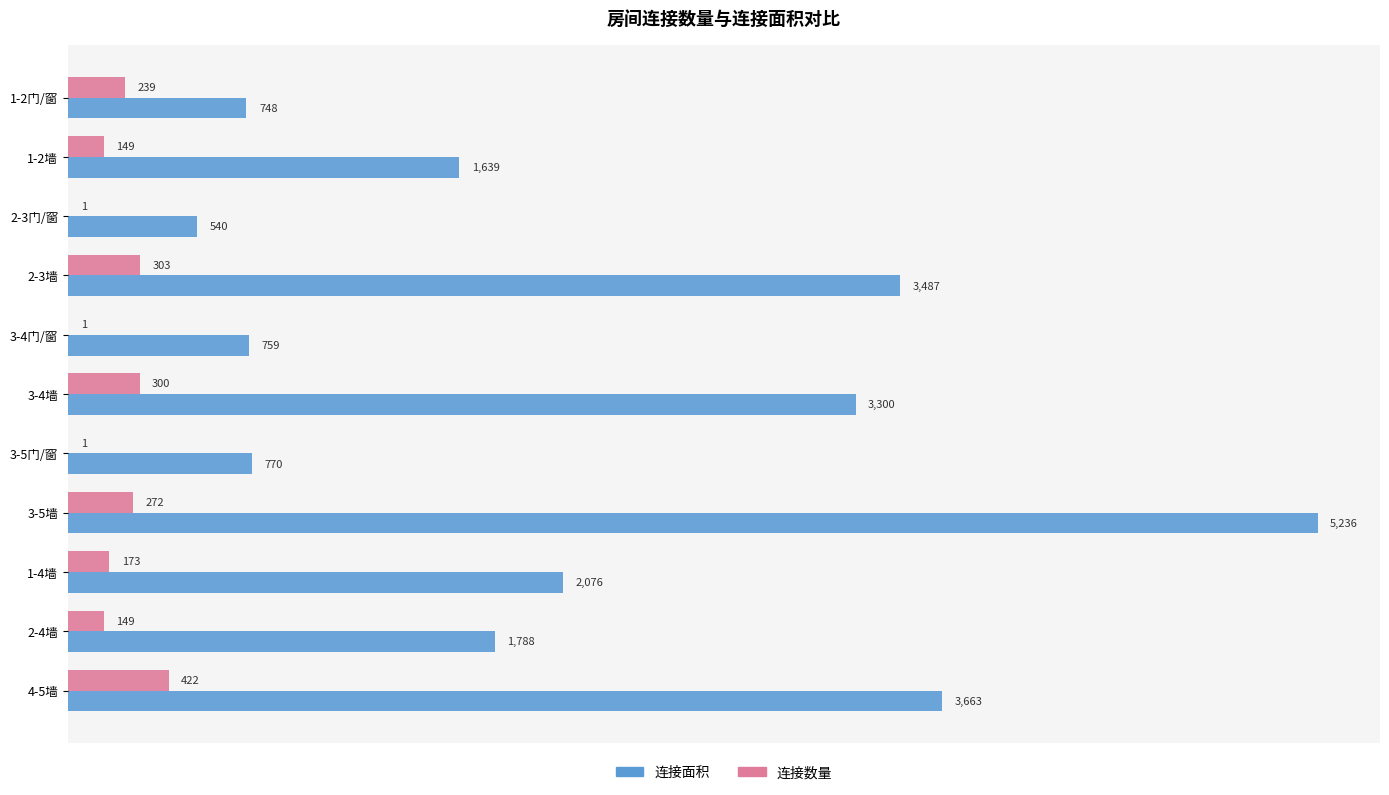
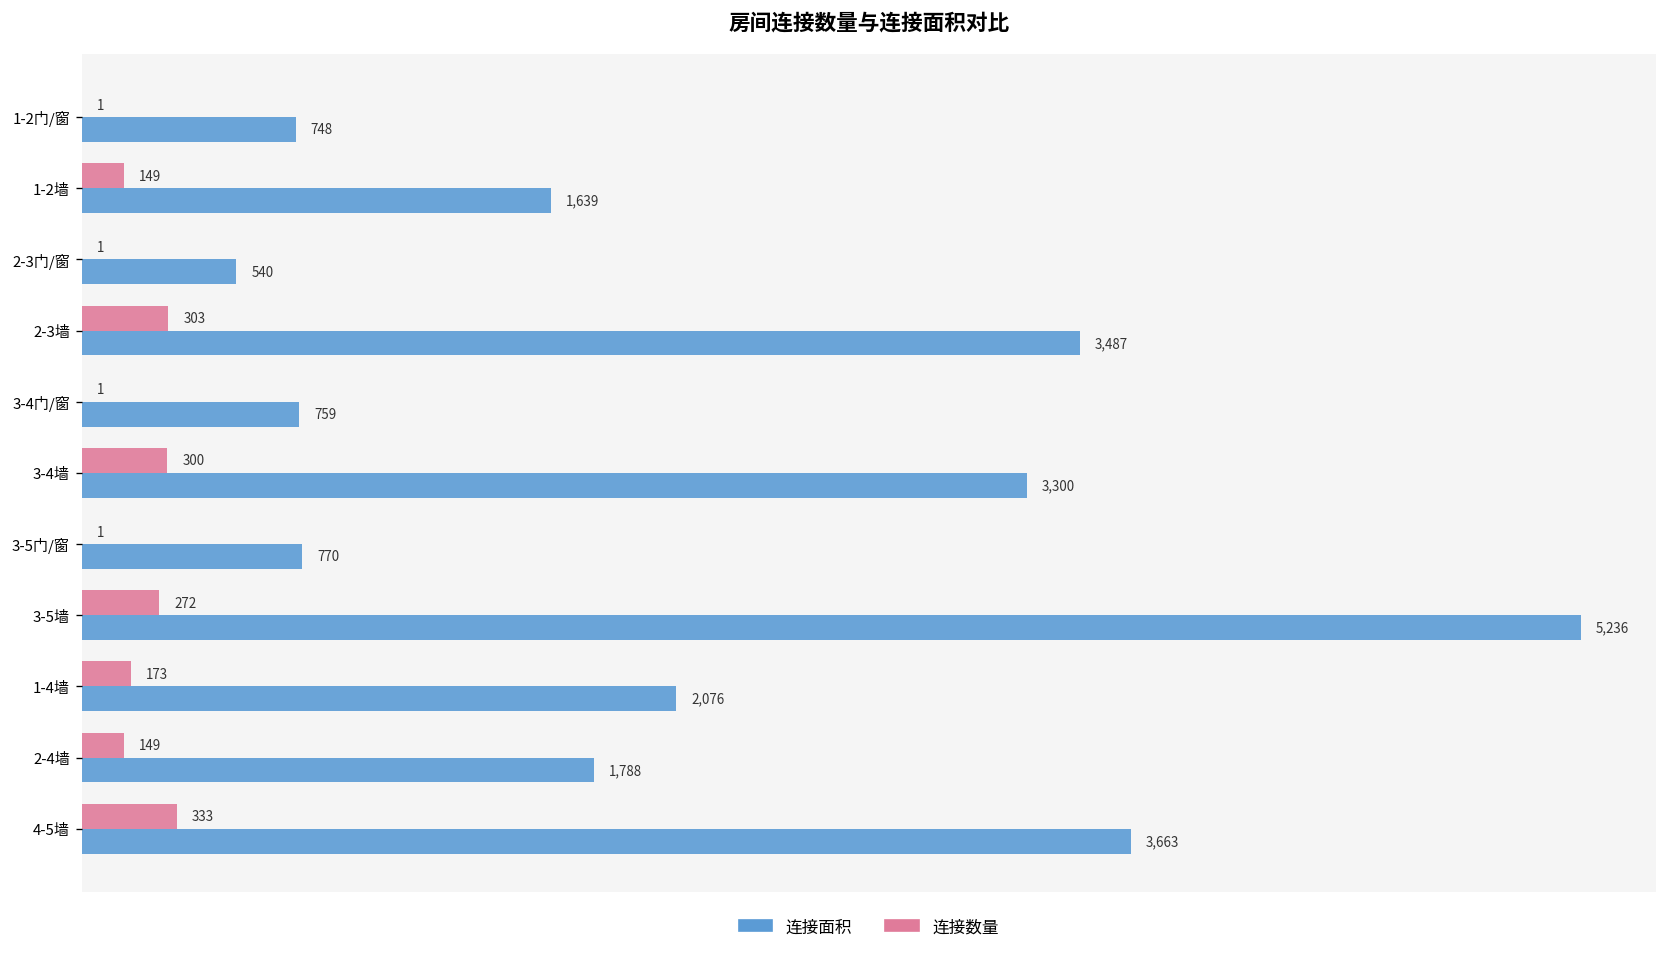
  {
    "连接面积": {
      "1-2门/窗": "748",
      "1-2墙": "1,639",
      "2-3门/窗": "540",
      "2-3墙": "3,487",
      "3-4门/窗": "759",
      "3-4墙": "3,300",
      "3-5门/窗": "770",
      "3-5墙": "5,236",
      "1-4墙": "2,076",
      "2-4墙": "1,788",
      "4-5墙": "3,663"
    },
    "连接数量": {
-     "1-2门/窗": "239",
+     "1-2门/窗": "1",
      "1-2墙": "149",
      "2-3门/窗": "1",
      "2-3墙": "303",
      "3-4门/窗": "1",
      "3-4墙": "300",
      "3-5门/窗": "1",
      "3-5墙": "272",
      "1-4墙": "173",
      "2-4墙": "149",
-     "4-5墙": "422"
+     "4-5墙": "333"
    }
  }
